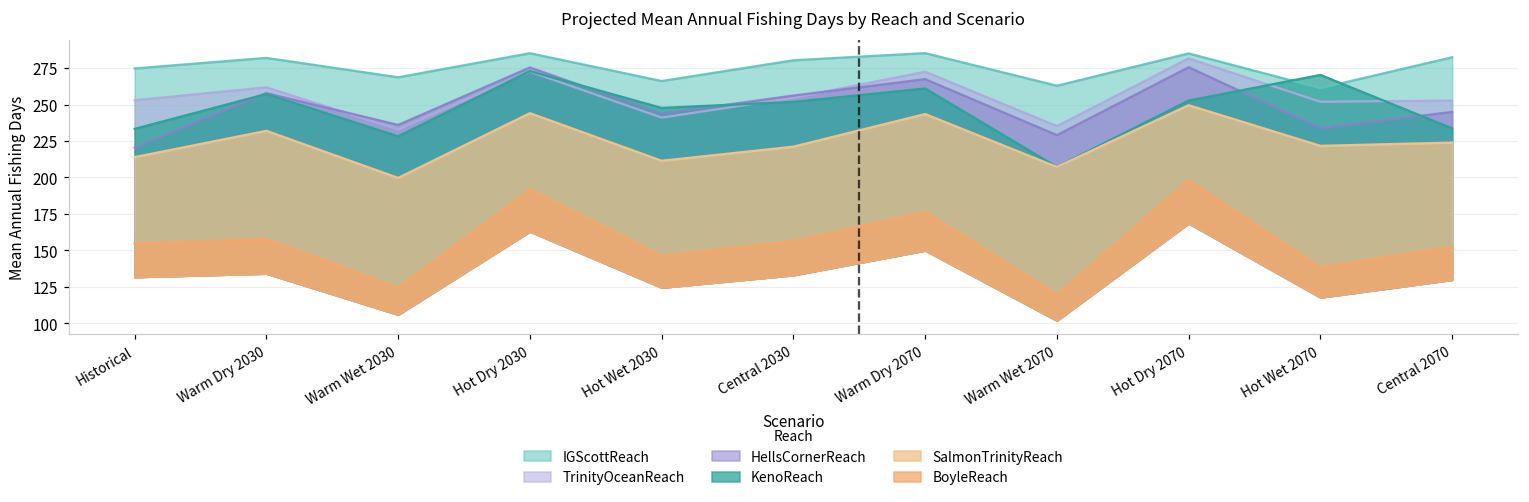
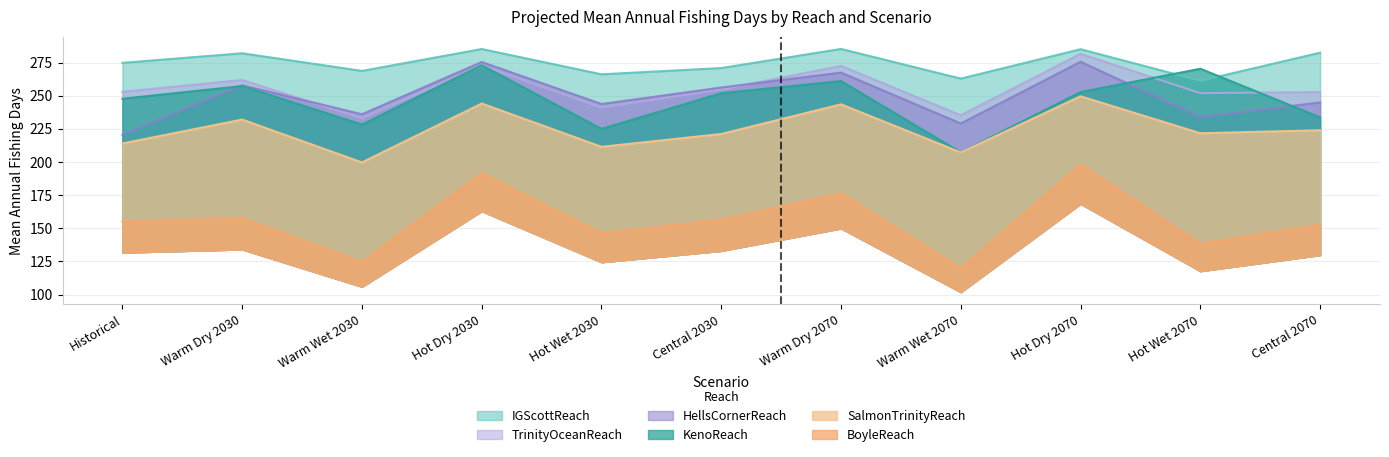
  {
    "IGScottReach": {
      "Historical": 275,
      "Warm Dry 2030": 282,
      "Warm Wet 2030": 269,
      "Hot Dry 2030": 285,
      "Hot Wet 2030": 266,
-     "Central 2030": 280,
+     "Central 2030": 271,
      "Warm Dry 2070": 285,
      "Warm Wet 2070": 263,
      "Hot Dry 2070": 285,
      "Hot Wet 2070": 261,
      "Central 2070": 282
    },
    "KenoReach": {
-     "Historical": 233,
+     "Historical": 248,
      "Warm Wet 2030": 228,
-     "Hot Wet 2030": 248,
+     "Hot Wet 2030": 225,
      "Central 2030": 252,
      "Warm Dry 2070": 261,
      "Hot Dry 2070": 253,
      "Hot Wet 2070": 270,
      "Central 2070": 234
    }
  }
